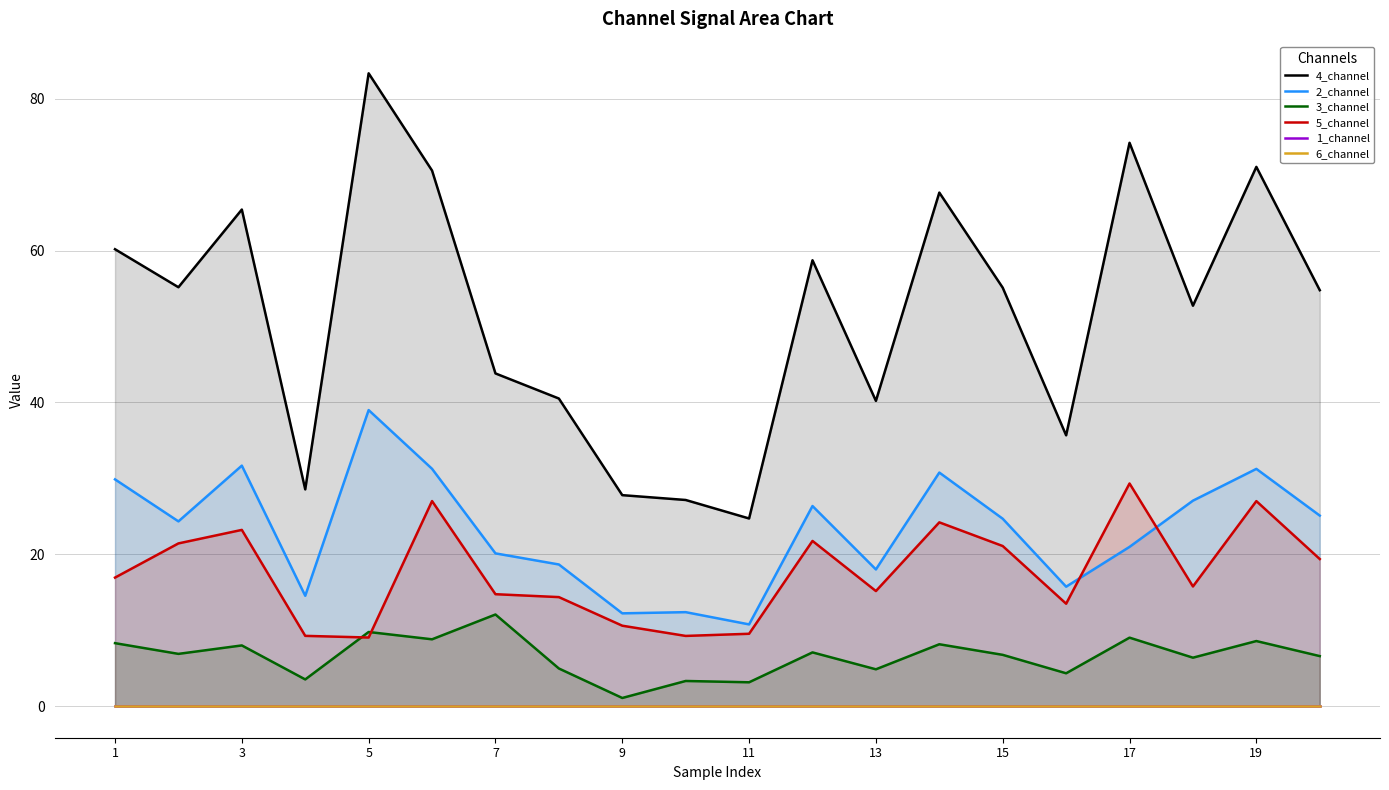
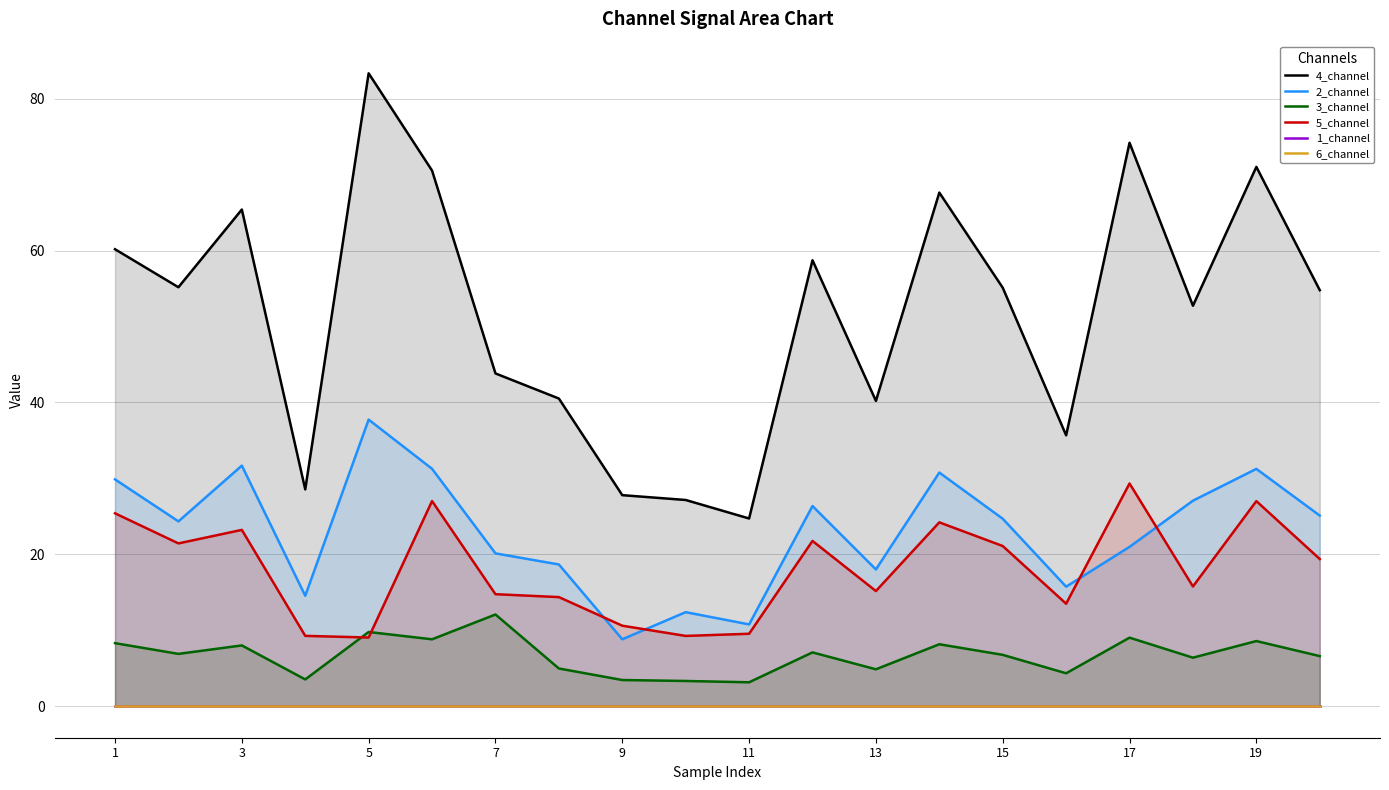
  {
    "4_channel": {
      "1": 60,
      "3": 65,
      "5": 83,
      "7": 44,
      "9": 28,
      "11": 25,
      "13": 40,
      "15": 55,
      "17": 74,
      "19": 71
    },
    "2_channel": {
      "1": 30,
      "3": 32,
-     "5": 39,
+     "5": 38,
      "7": 20,
-     "9": 12,
+     "9": 9,
      "11": 11,
      "13": 18,
      "15": 25,
      "17": 21,
      "19": 31
    },
    "3_channel": {
      "1": 8,
      "3": 8,
      "5": 10,
      "7": 12,
-     "9": 1,
+     "9": 3,
      "11": 3,
      "13": 5,
      "15": 7,
      "17": 9,
      "19": 9
    },
    "5_channel": {
-     "1": 17,
+     "1": 25,
      "3": 23,
      "5": 9,
      "7": 15,
      "9": 11,
      "11": 10,
      "13": 15,
      "15": 21,
      "17": 29,
      "19": 27
    },
    "6_channel": {
      "1": 0,
      "3": 0,
      "5": 0,
      "7": 0,
      "9": 0,
      "11": 0,
      "13": 0,
      "15": 0,
      "17": 0,
      "19": 0
    }
  }
